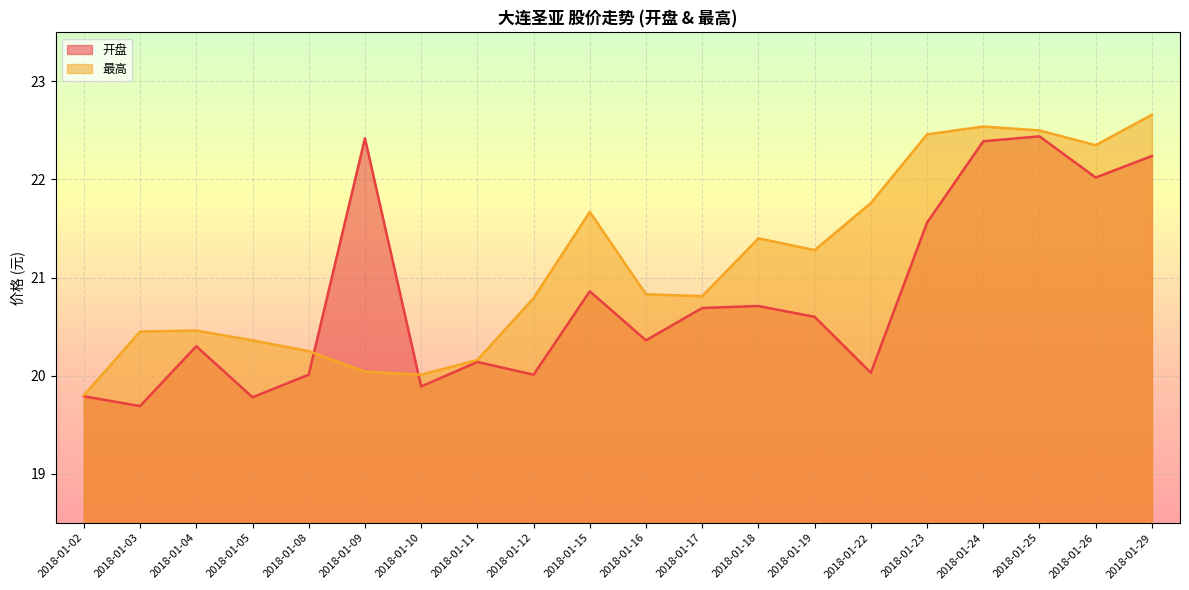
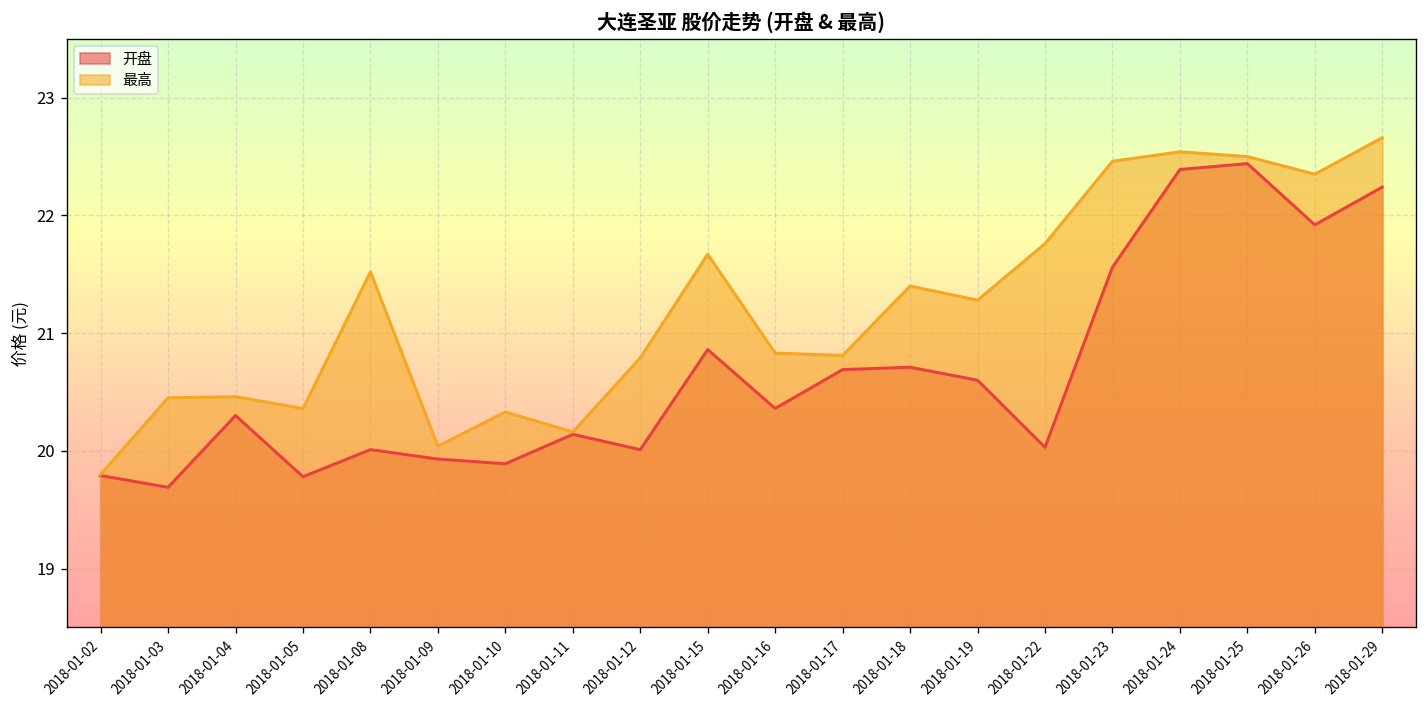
  {
    "开盘": {
      "2018-01-03": 19.7,
      "2018-01-04": 20.3,
      "2018-01-05": 19.8,
      "2018-01-08": 20.0,
-     "2018-01-09": 22.4,
+     "2018-01-09": 19.9,
      "2018-01-10": 19.9,
      "2018-01-12": 20.0,
      "2018-01-15": 20.9,
      "2018-01-16": 20.4,
      "2018-01-17": 20.7,
      "2018-01-18": 20.7,
      "2018-01-19": 20.6,
      "2018-01-22": 20.0,
      "2018-01-23": 21.6,
      "2018-01-24": 22.4,
      "2018-01-25": 22.4,
-     "2018-01-26": 22.0,
+     "2018-01-26": 21.9,
      "2018-01-29": 22.2
    },
    "最高": {
      "2018-01-03": 20.5,
      "2018-01-04": 20.5,
      "2018-01-05": 20.4,
-     "2018-01-08": 20.3,
+     "2018-01-08": 21.5,
      "2018-01-09": 20.0,
-     "2018-01-10": 20.0,
+     "2018-01-10": 20.3,
      "2018-01-12": 20.8,
      "2018-01-15": 21.7,
      "2018-01-16": 20.8,
      "2018-01-17": 20.8,
      "2018-01-18": 21.4,
      "2018-01-19": 21.3,
      "2018-01-22": 21.8,
      "2018-01-23": 22.5,
      "2018-01-24": 22.5,
      "2018-01-25": 22.5,
      "2018-01-26": 22.4,
      "2018-01-29": 22.7
    }
  }
